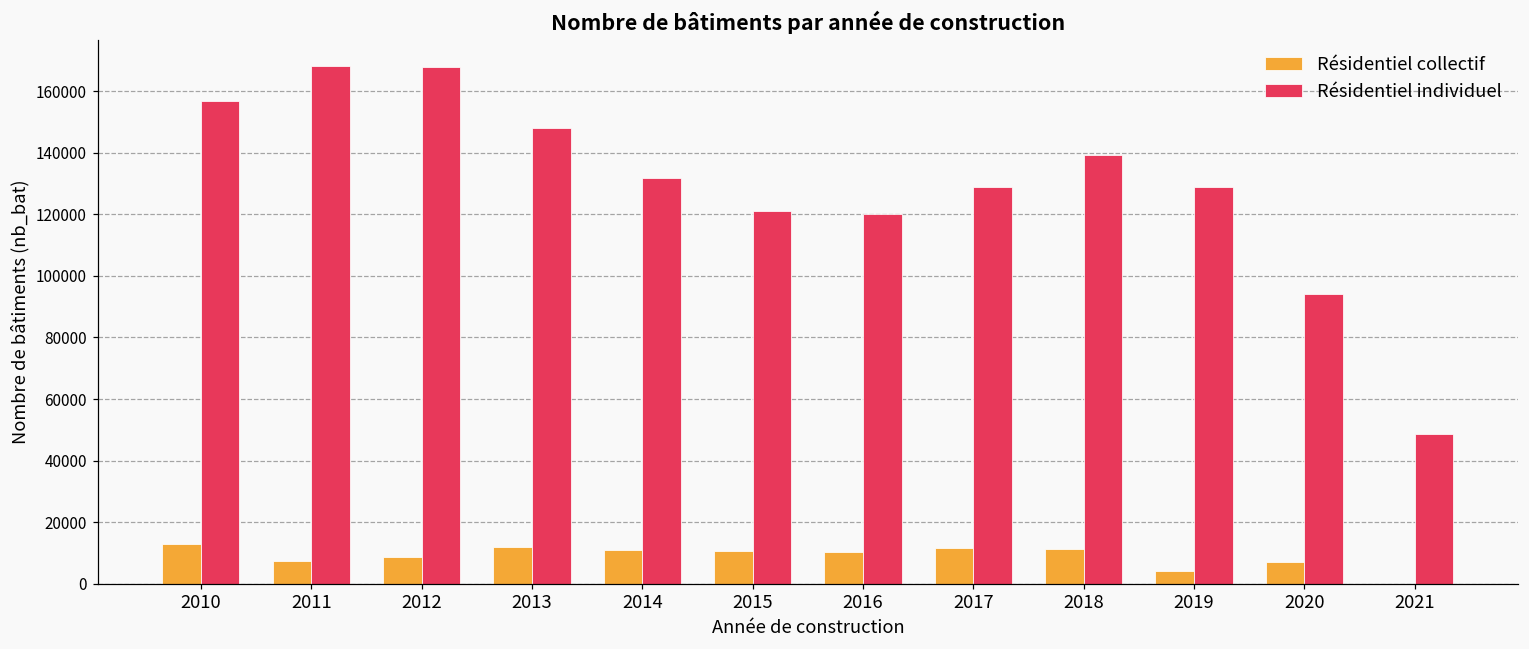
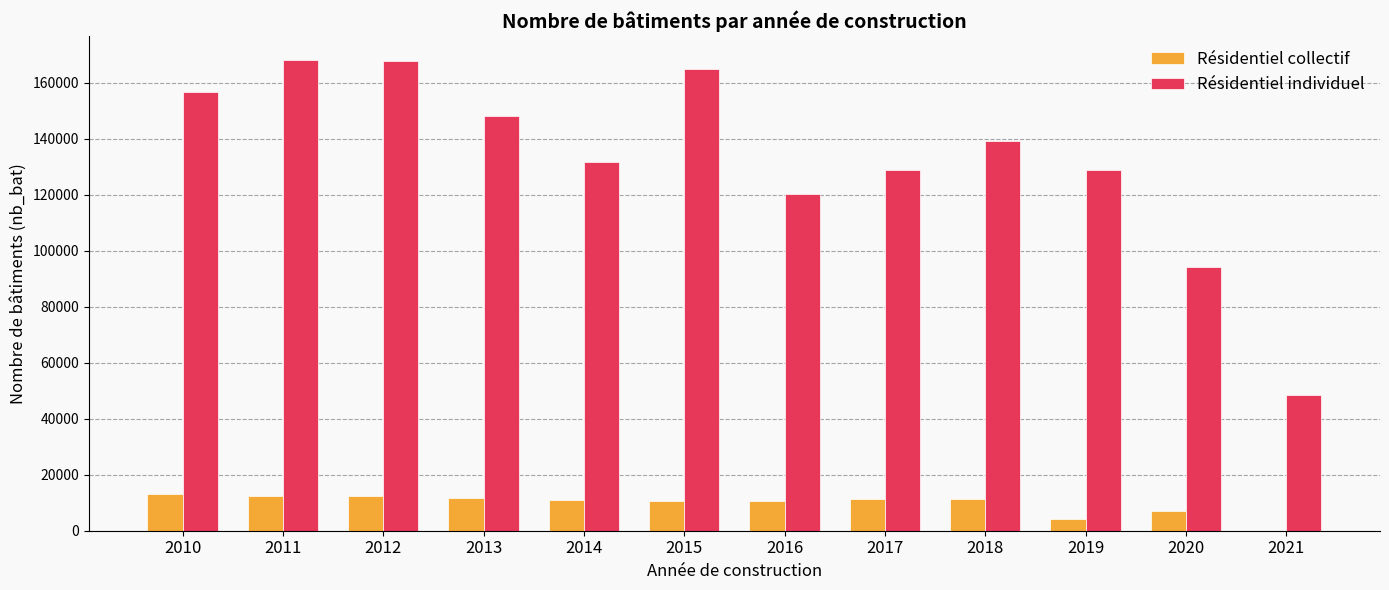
  {
    "Résidentiel collectif": {
      "2010": 13000,
-     "2011": 7000,
-     "2012": 9000,
+     "2011": 12000,
+     "2012": 12000,
      "2013": 12000,
      "2014": 11000,
      "2015": 11000,
      "2016": 10000,
      "2017": 11000,
      "2018": 11000,
      "2019": 4000,
      "2020": 7000
    },
    "Résidentiel individuel": {
      "2010": 157000,
      "2011": 168000,
      "2012": 168000,
      "2013": 148000,
      "2014": 132000,
-     "2015": 121000,
+     "2015": 165000,
      "2016": 120000,
      "2017": 129000,
      "2018": 139000,
      "2019": 129000,
      "2020": 94000,
      "2021": 49000
    }
  }
